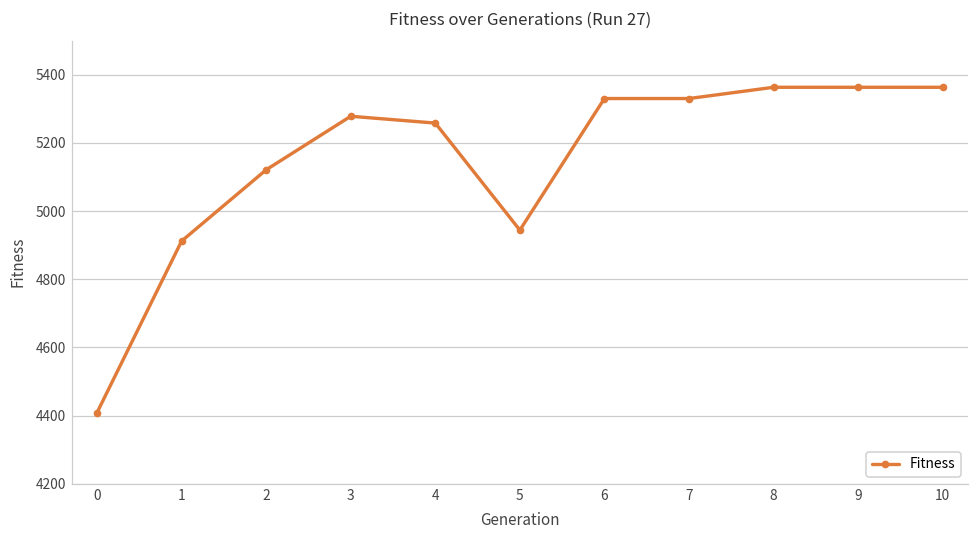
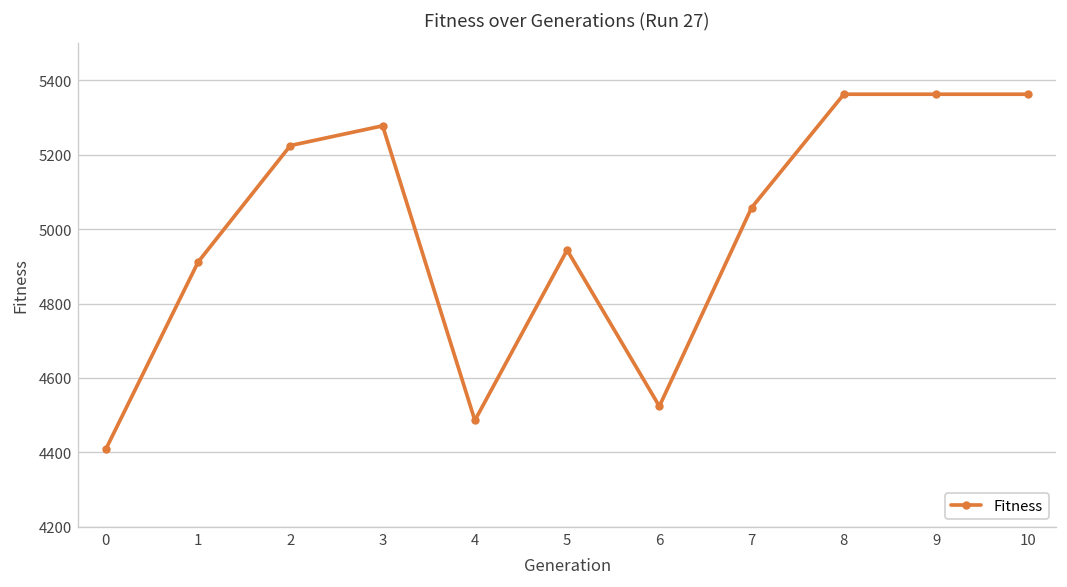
  {
    "0": 4410,
    "1": 4910,
-   "2": 5120,
+   "2": 5230,
    "3": 5280,
-   "4": 5260,
+   "4": 4490,
    "5": 4940,
-   "6": 5330,
-   "7": 5330,
+   "6": 4520,
+   "7": 5060,
    "8": 5360,
    "9": 5360,
    "10": 5360
  }
